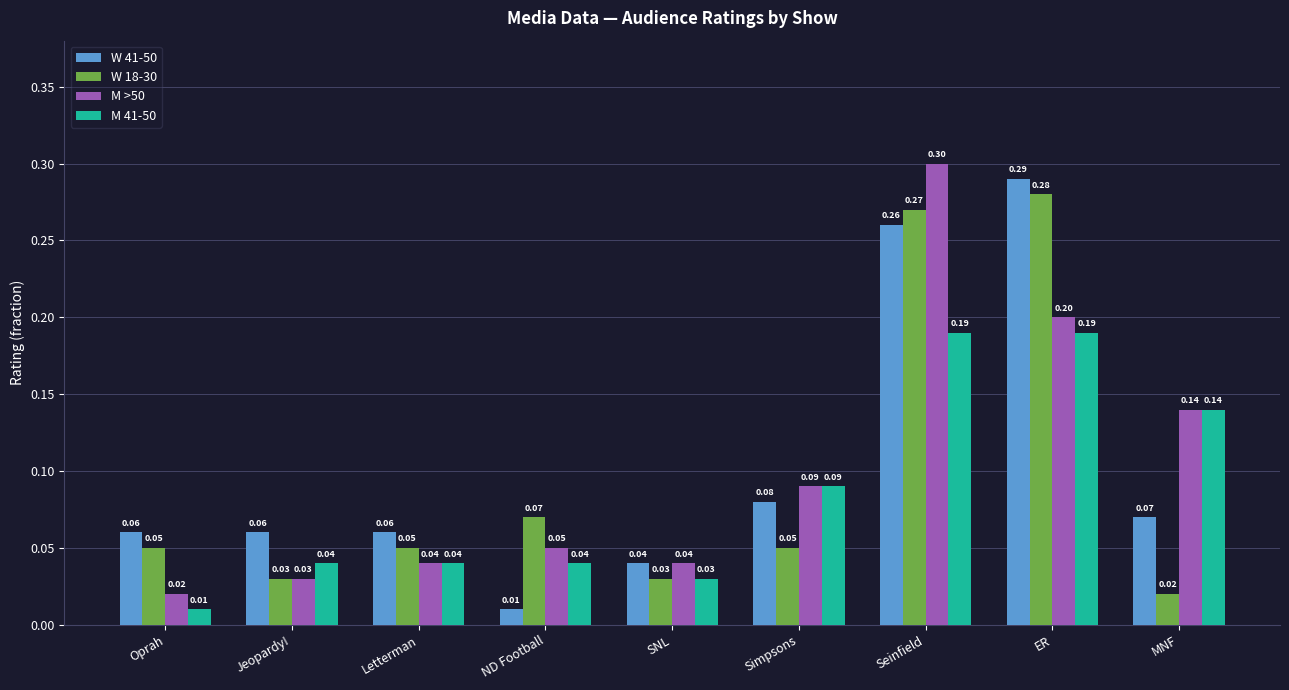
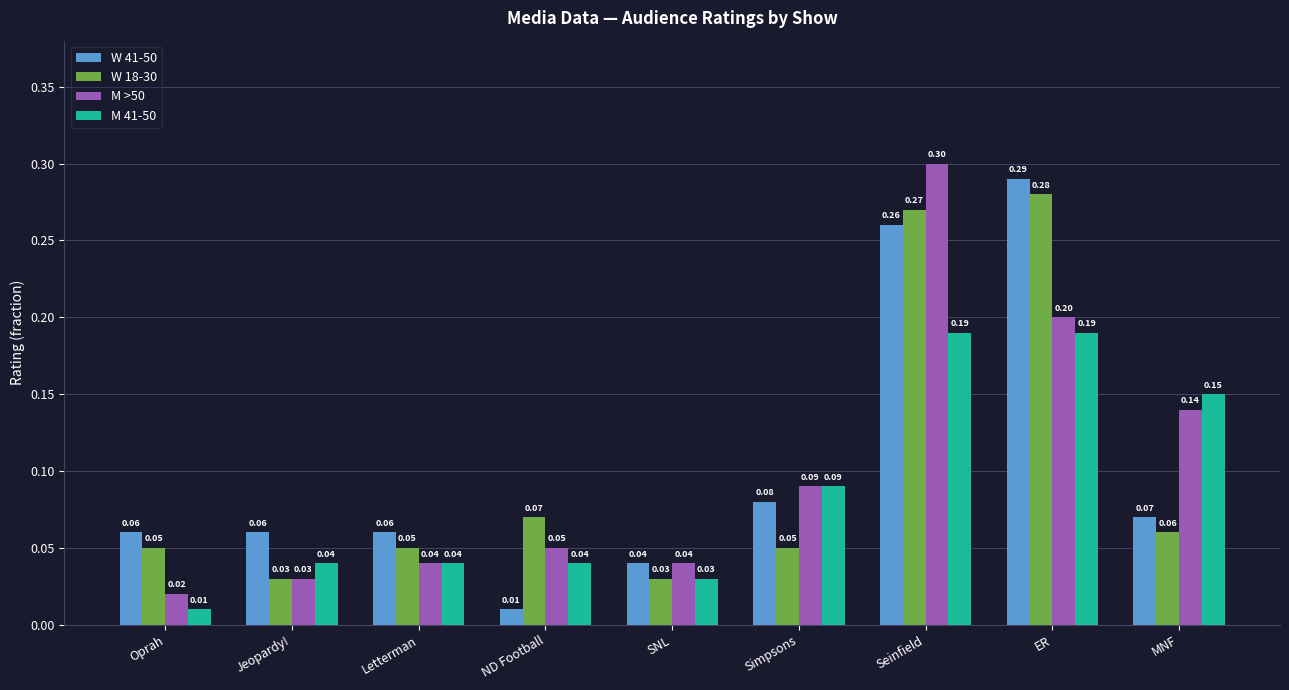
  {
    "W 41-50": {
      "Oprah": 0.06,
      "Jeopardy!": 0.06,
      "Letterman": 0.06,
      "ND Football": 0.01,
      "SNL": 0.04,
      "Simpsons": 0.08,
      "Seinfield": 0.26,
      "ER": 0.29,
      "MNF": 0.07
    },
    "W 18-30": {
      "Oprah": 0.05,
      "Jeopardy!": 0.03,
      "Letterman": 0.05,
      "ND Football": 0.07,
      "SNL": 0.03,
      "Simpsons": 0.05,
      "Seinfield": 0.27,
      "ER": 0.28,
-     "MNF": 0.02
+     "MNF": 0.06
    },
    "M >50": {
      "Oprah": 0.02,
      "Jeopardy!": 0.03,
      "Letterman": 0.04,
      "ND Football": 0.05,
      "SNL": 0.04,
      "Simpsons": 0.09,
      "Seinfield": 0.30,
      "ER": 0.20,
      "MNF": 0.14
    },
    "M 41-50": {
      "Oprah": 0.01,
      "Jeopardy!": 0.04,
      "Letterman": 0.04,
      "ND Football": 0.04,
      "SNL": 0.03,
      "Simpsons": 0.09,
      "Seinfield": 0.19,
      "ER": 0.19,
-     "MNF": 0.14
+     "MNF": 0.15
    }
  }
